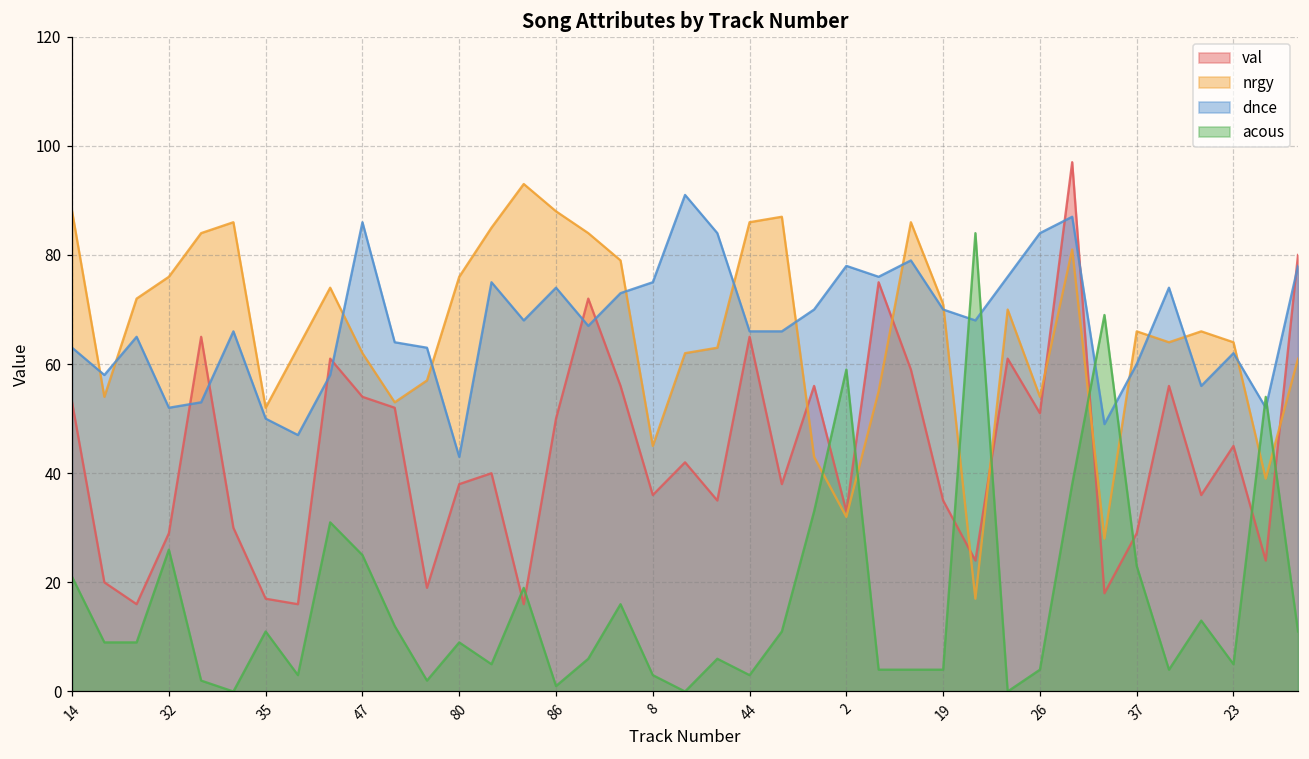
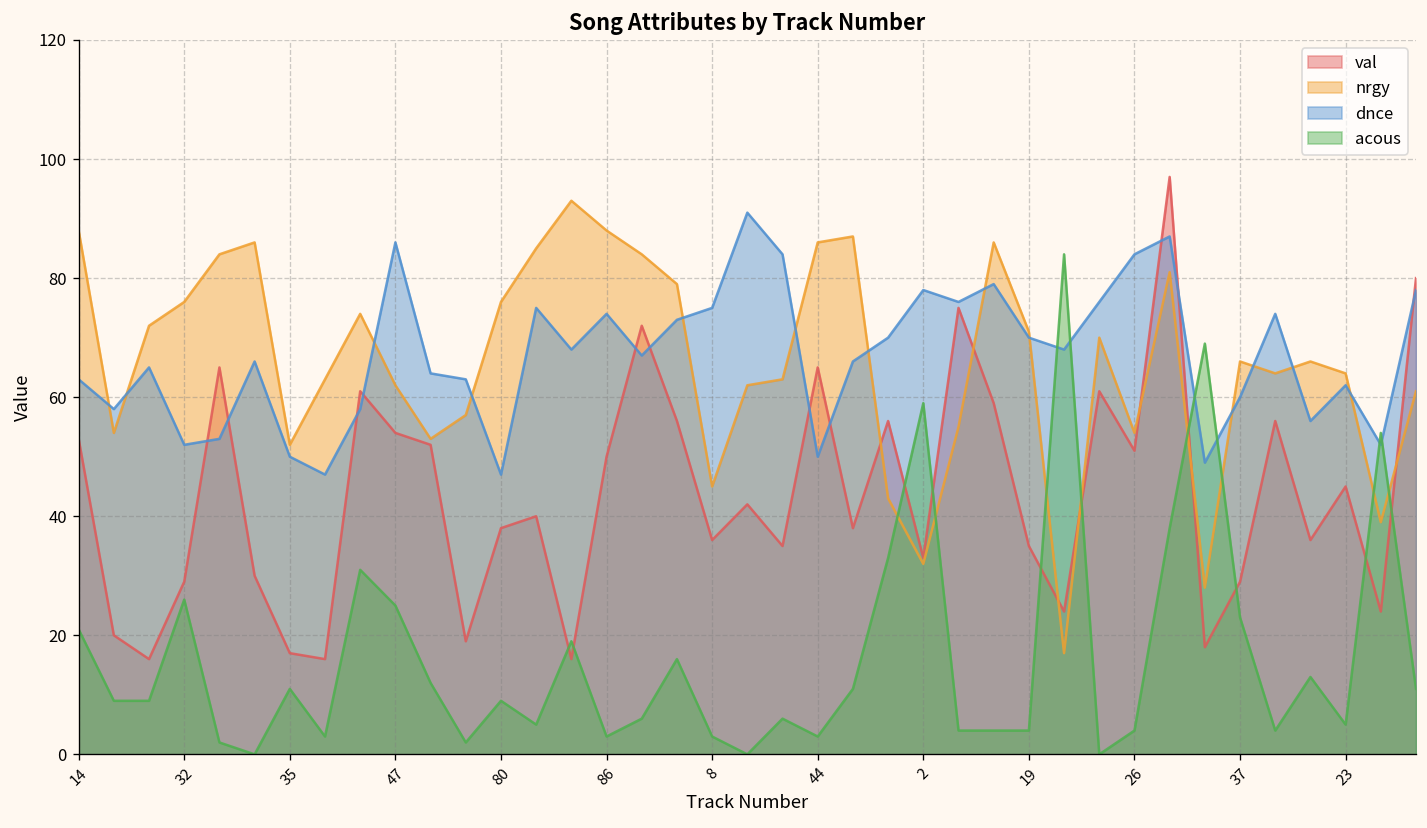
  {
    "dnce": {
      "47": 86,
-     "80": 43,
+     "80": 47,
      "86": 74,
-     "44": 66
+     "44": 50
    },
    "acous": {
      "47": 25,
      "80": 9,
-     "86": 1,
+     "86": 3,
      "44": 3
    }
  }
